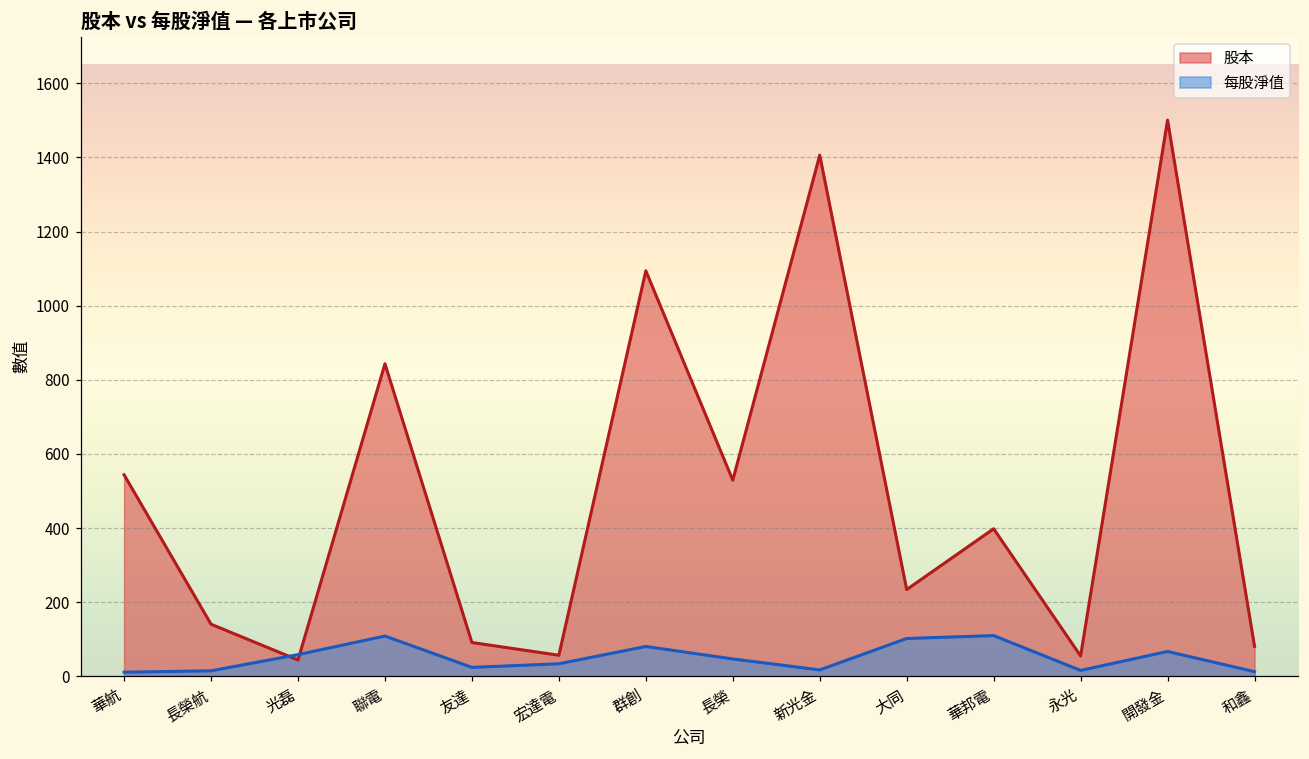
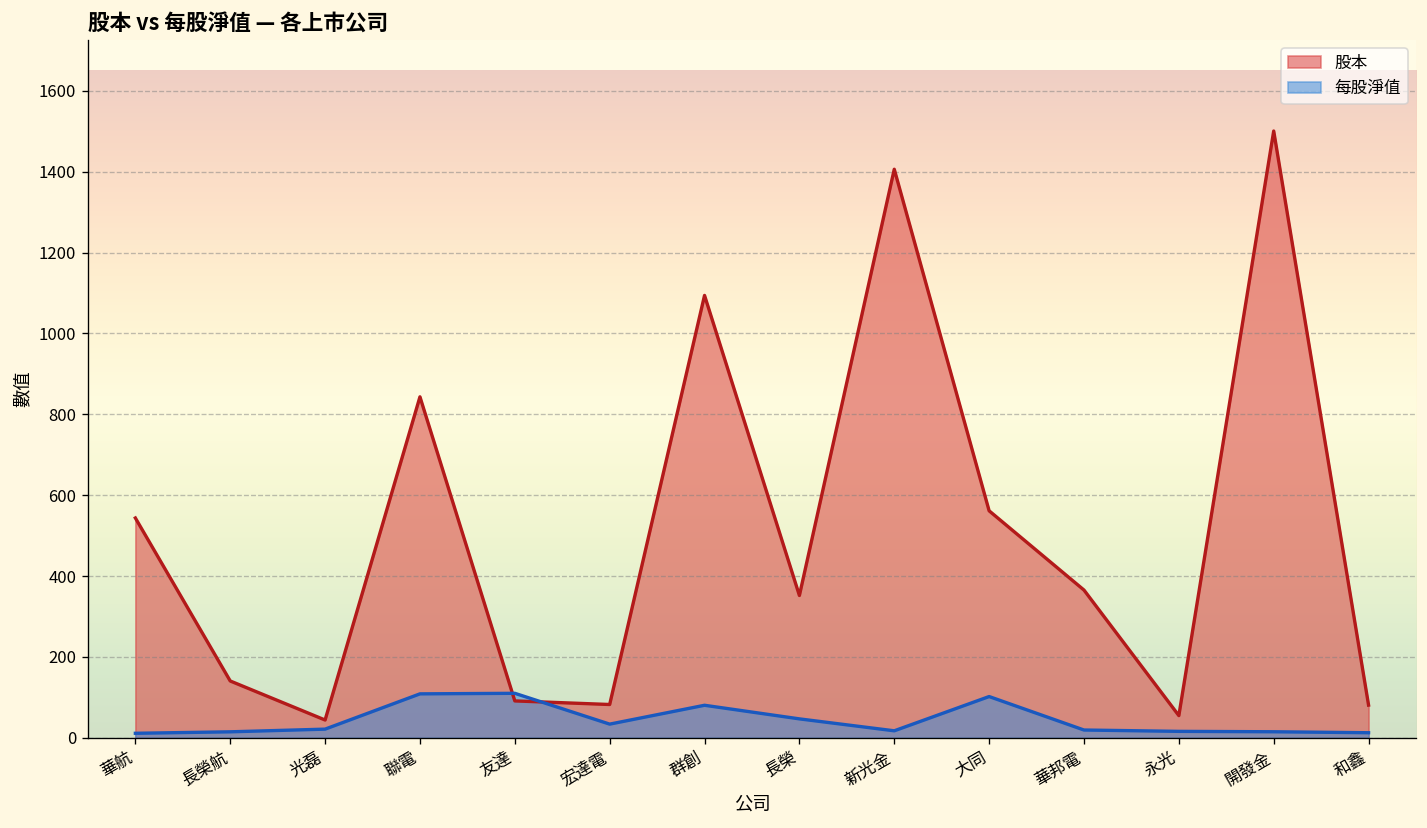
  {
    "股本": {
      "華航": 540,
      "長榮航": 140,
      "光磊": 40,
      "聯電": 840,
      "友達": 90,
-     "宏達電": 60,
+     "宏達電": 80,
      "群創": 1090,
-     "長榮": 530,
+     "長榮": 350,
      "新光金": 1410,
-     "大同": 230,
-     "華邦電": 400,
+     "大同": 560,
+     "華邦電": 370,
      "永光": 50,
      "開發金": 1500,
      "和鑫": 80
    },
    "每股淨值": {
      "華航": 10,
      "長榮航": 10,
-     "光磊": 60,
+     "光磊": 20,
      "聯電": 110,
-     "友達": 20,
+     "友達": 110,
      "宏達電": 30,
      "群創": 80,
      "長榮": 50,
      "新光金": 20,
      "大同": 100,
-     "華邦電": 110,
+     "華邦電": 20,
      "永光": 20,
-     "開發金": 70,
+     "開發金": 10,
      "和鑫": 10
    }
  }
